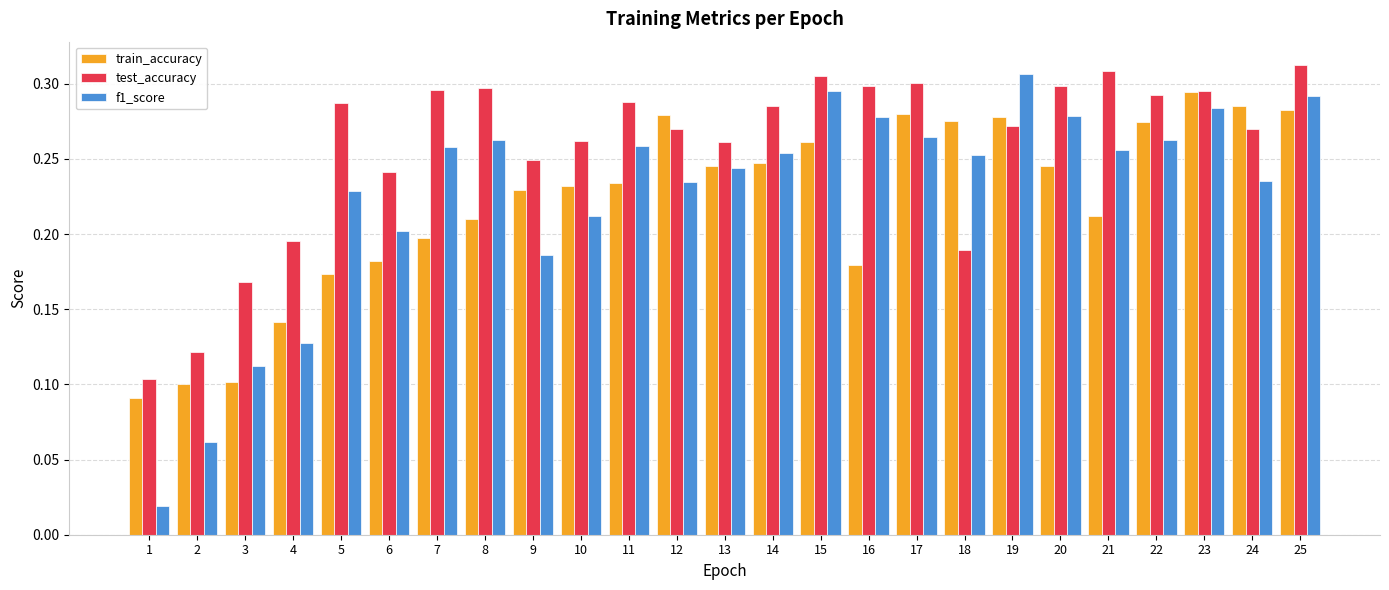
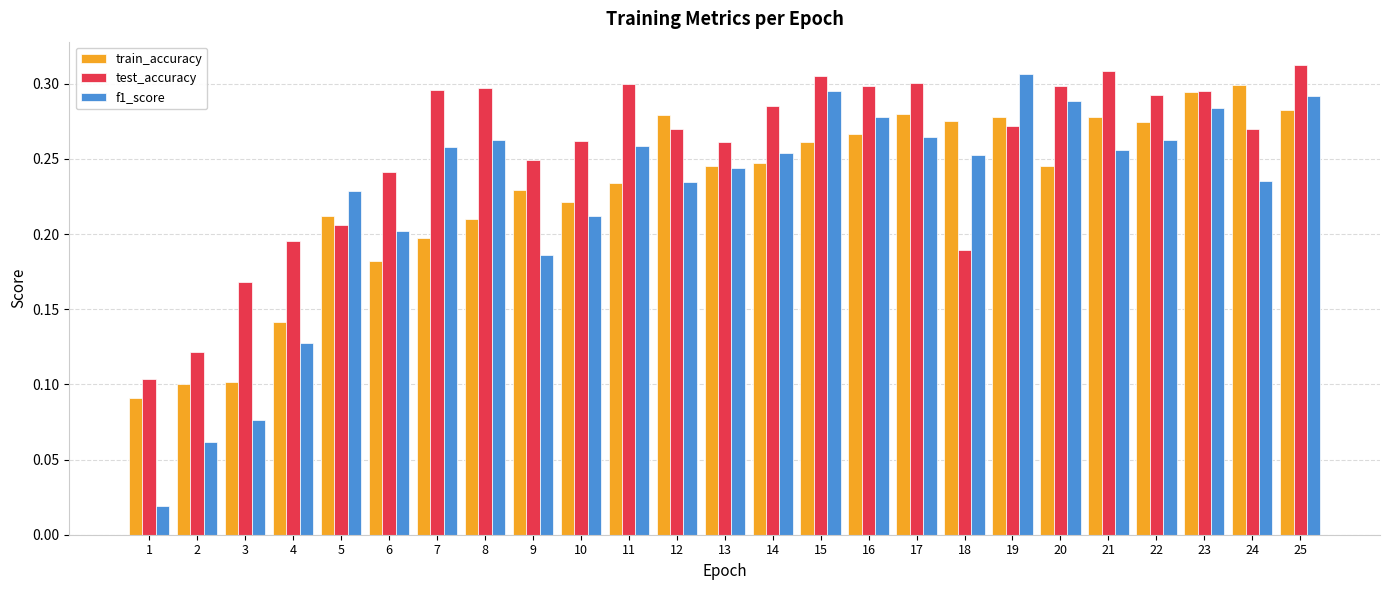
  {
    "train_accuracy": {
      "1": 0.091,
      "2": 0.100,
      "3": 0.102,
      "4": 0.142,
-     "5": 0.173,
+     "5": 0.212,
      "6": 0.182,
      "7": 0.198,
      "8": 0.210,
      "9": 0.229,
-     "10": 0.232,
+     "10": 0.221,
      "11": 0.234,
      "12": 0.279,
      "13": 0.245,
      "14": 0.247,
      "15": 0.261,
-     "16": 0.179,
+     "16": 0.267,
      "17": 0.280,
      "18": 0.275,
      "19": 0.278,
      "20": 0.245,
-     "21": 0.212,
+     "21": 0.278,
      "22": 0.274,
      "23": 0.294,
-     "24": 0.285,
+     "24": 0.299,
      "25": 0.282
    },
    "test_accuracy": {
      "1": 0.104,
      "2": 0.122,
      "3": 0.168,
      "4": 0.195,
-     "5": 0.287,
+     "5": 0.206,
      "6": 0.241,
      "7": 0.296,
      "8": 0.297,
      "9": 0.250,
      "10": 0.262,
-     "11": 0.288,
+     "11": 0.300,
      "12": 0.270,
      "13": 0.262,
      "14": 0.285,
      "15": 0.305,
      "16": 0.299,
      "17": 0.300,
      "18": 0.189,
      "19": 0.272,
      "20": 0.298,
      "21": 0.309,
      "22": 0.293,
      "23": 0.295,
      "24": 0.270,
      "25": 0.312
    },
    "f1_score": {
      "1": 0.019,
      "2": 0.062,
-     "3": 0.112,
+     "3": 0.076,
      "4": 0.128,
      "5": 0.229,
      "6": 0.202,
      "7": 0.258,
      "8": 0.263,
      "9": 0.186,
      "10": 0.212,
      "11": 0.258,
      "12": 0.235,
      "13": 0.244,
      "14": 0.254,
      "15": 0.295,
      "16": 0.278,
      "17": 0.264,
      "18": 0.253,
      "19": 0.307,
-     "20": 0.279,
+     "20": 0.288,
      "21": 0.256,
      "22": 0.262,
      "23": 0.284,
      "24": 0.236,
      "25": 0.292
    }
  }
